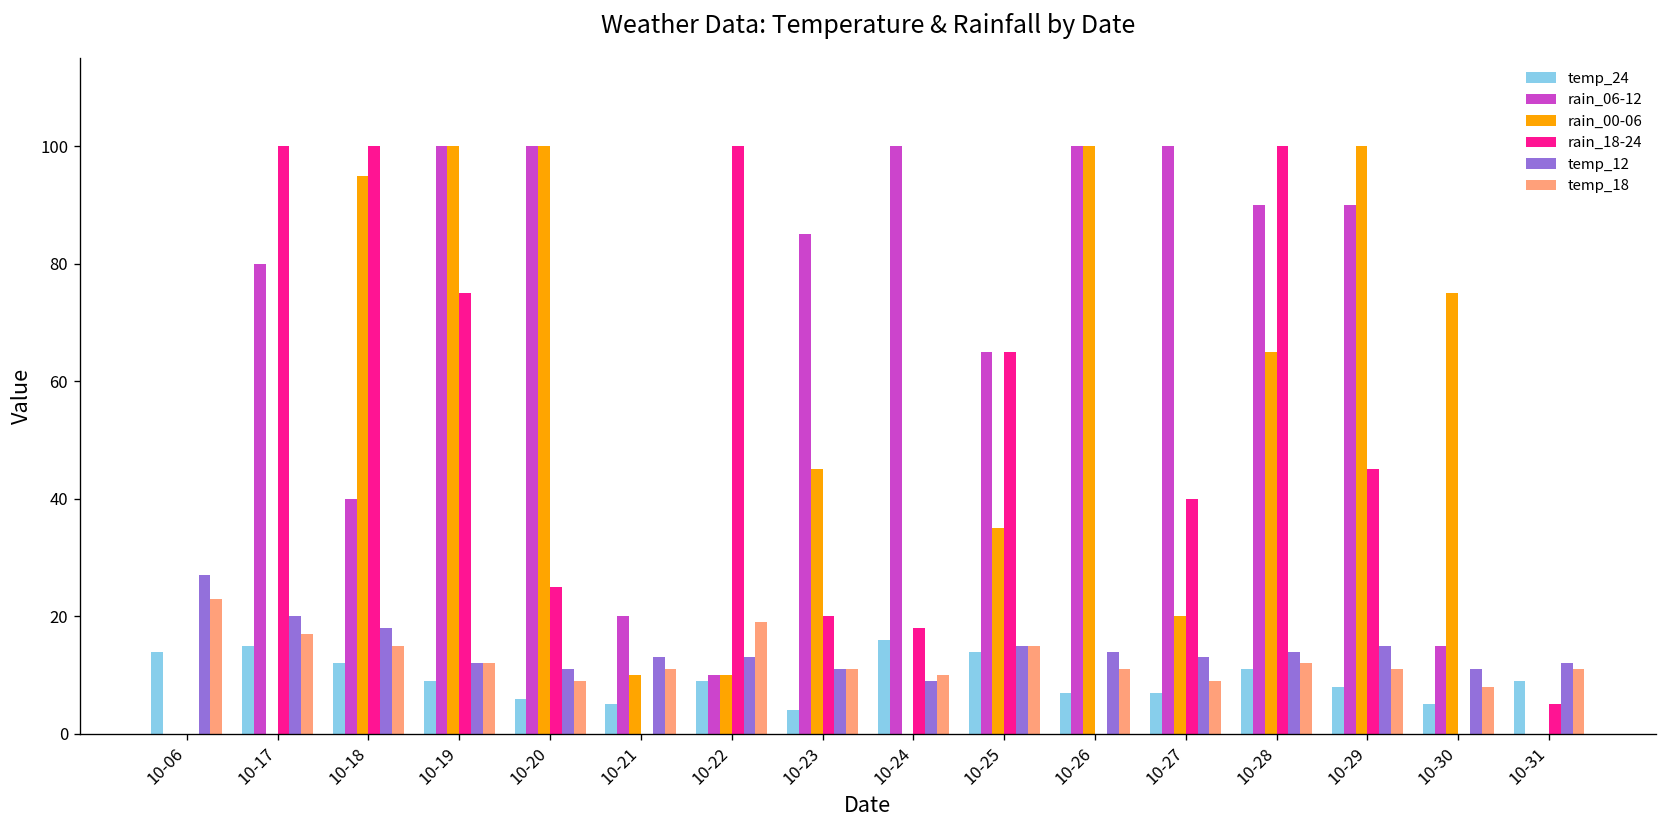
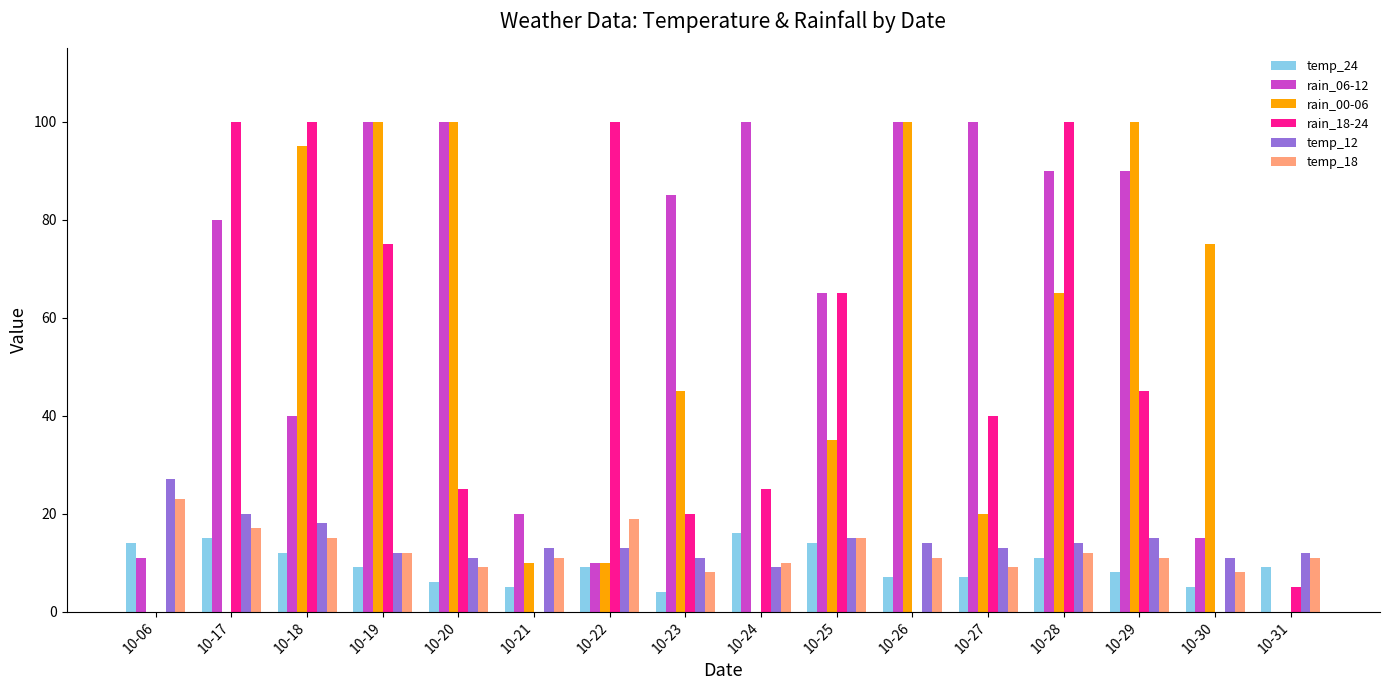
  {
    "temp_24": {
      "10-06": 14,
      "10-17": 15,
      "10-18": 12,
      "10-19": 9,
      "10-20": 6,
      "10-21": 5,
      "10-22": 9,
      "10-23": 4,
      "10-24": 16,
      "10-25": 14,
      "10-26": 7,
      "10-27": 7,
      "10-28": 11,
      "10-29": 8,
      "10-30": 5,
      "10-31": 9
    },
    "rain_06-12": {
-     "10-06": 0,
+     "10-06": 11,
      "10-17": 80,
      "10-18": 40,
      "10-19": 100,
      "10-20": 100,
      "10-21": 20,
      "10-22": 10,
      "10-23": 85,
      "10-24": 100,
      "10-25": 65,
      "10-26": 100,
      "10-27": 100,
      "10-28": 90,
      "10-29": 90,
      "10-30": 15,
      "10-31": 0
    },
    "rain_00-06": {
      "10-06": 0,
      "10-17": 0,
      "10-18": 95,
      "10-19": 100,
      "10-20": 100,
      "10-21": 10,
      "10-22": 10,
      "10-23": 45,
      "10-24": 0,
      "10-25": 35,
      "10-26": 100,
      "10-27": 20,
      "10-28": 65,
      "10-29": 100,
      "10-30": 75,
      "10-31": 0
    },
    "rain_18-24": {
      "10-06": 0,
      "10-17": 100,
      "10-18": 100,
      "10-19": 75,
      "10-20": 25,
      "10-21": 0,
      "10-22": 100,
      "10-23": 20,
-     "10-24": 18,
+     "10-24": 25,
      "10-25": 65,
      "10-26": 0,
      "10-27": 40,
      "10-28": 100,
      "10-29": 45,
      "10-30": 0,
      "10-31": 5
    },
    "temp_12": {
      "10-06": 27,
      "10-17": 20,
      "10-18": 18,
      "10-19": 12,
      "10-20": 11,
      "10-21": 13,
      "10-22": 13,
      "10-23": 11,
      "10-24": 9,
      "10-25": 15,
      "10-26": 14,
      "10-27": 13,
      "10-28": 14,
      "10-29": 15,
      "10-30": 11,
      "10-31": 12
    },
    "temp_18": {
      "10-06": 23,
      "10-17": 17,
      "10-18": 15,
      "10-19": 12,
      "10-20": 9,
      "10-21": 11,
      "10-22": 19,
-     "10-23": 11,
+     "10-23": 8,
      "10-24": 10,
      "10-25": 15,
      "10-26": 11,
      "10-27": 9,
      "10-28": 12,
      "10-29": 11,
      "10-30": 8,
      "10-31": 11
    }
  }
